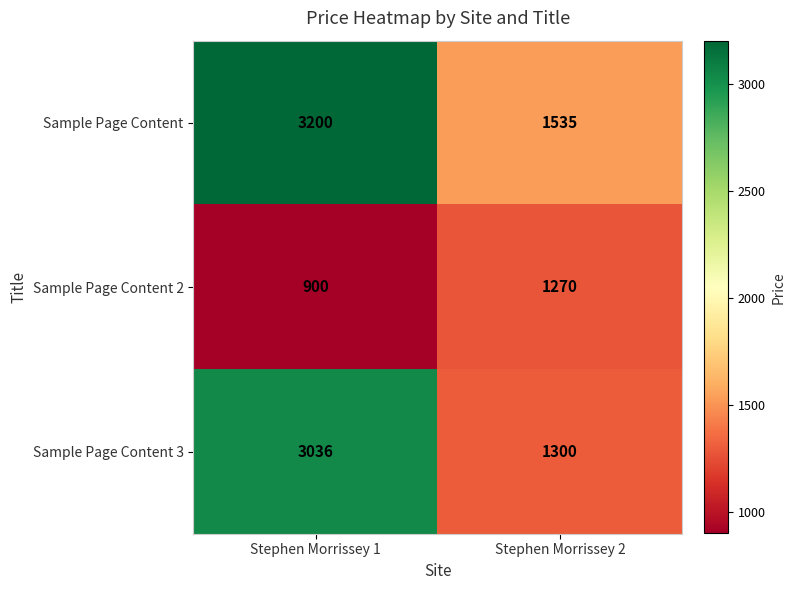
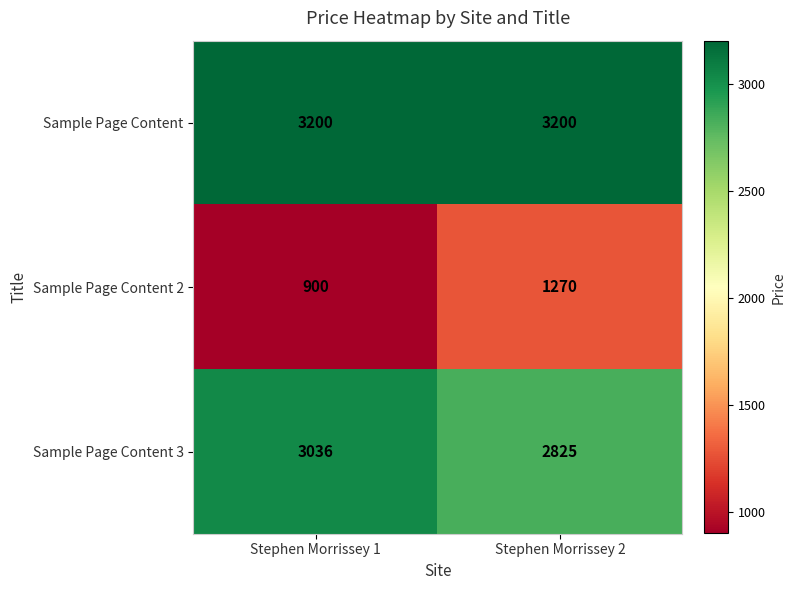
  {
    "Sample Page Content": {
      "Stephen Morrissey 1": 3200,
-     "Stephen Morrissey 2": 1535
+     "Stephen Morrissey 2": 3200
    },
    "Sample Page Content 2": {
      "Stephen Morrissey 1": 900,
      "Stephen Morrissey 2": 1270
    },
    "Sample Page Content 3": {
      "Stephen Morrissey 1": 3036,
-     "Stephen Morrissey 2": 1300
+     "Stephen Morrissey 2": 2825
    }
  }
